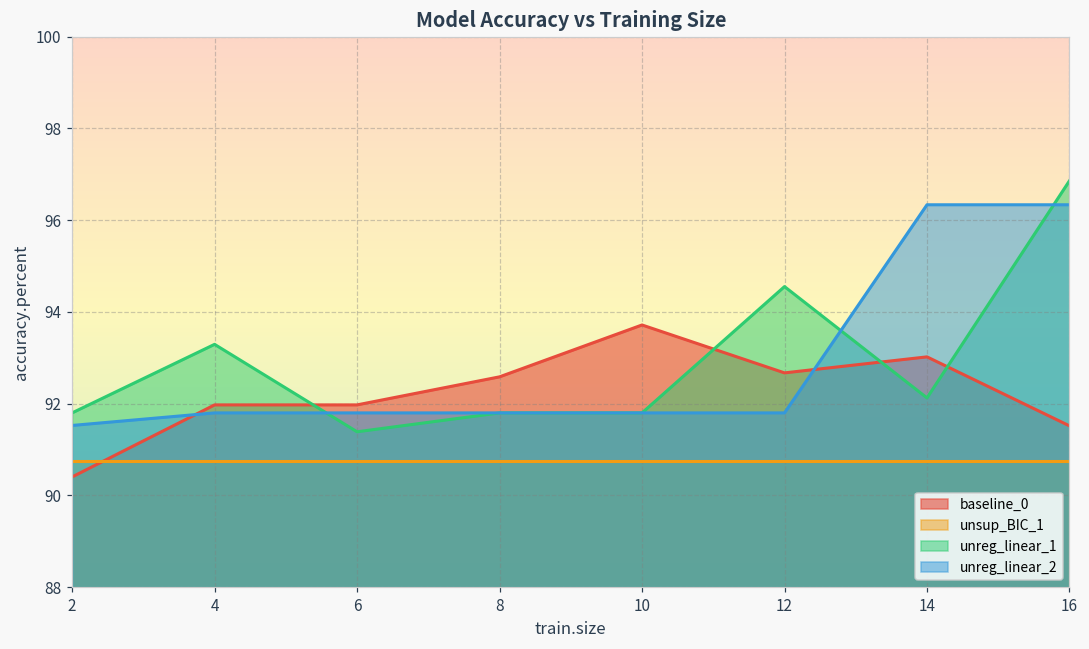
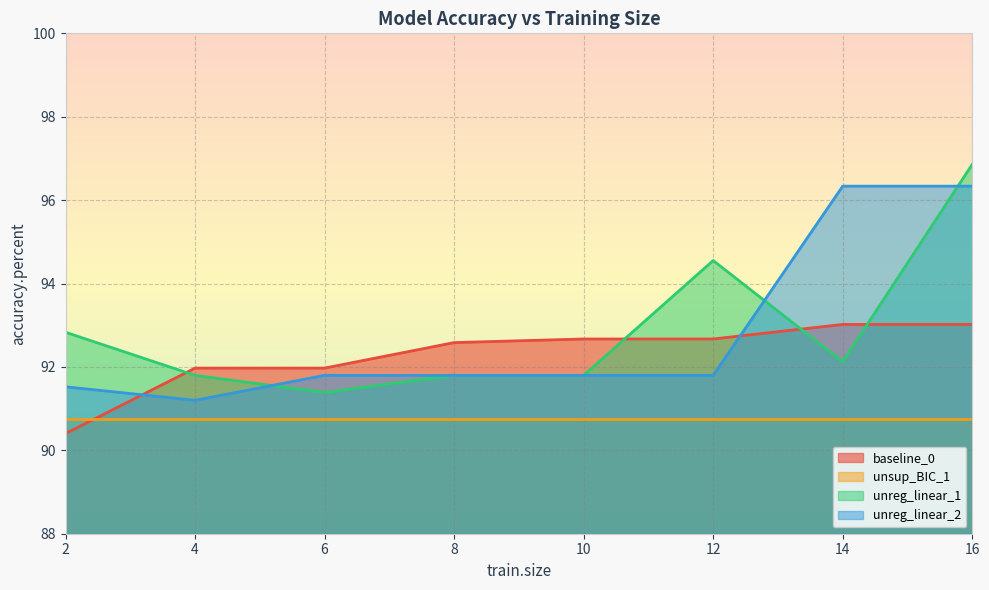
  {
    "baseline_0": {
      "2": 90.4,
      "4": 92.0,
      "6": 92.0,
      "8": 92.6,
-     "10": 93.7,
+     "10": 92.7,
      "12": 92.7,
      "14": 93.0,
-     "16": 91.5
+     "16": 93.0
    },
    "unsup_BIC_1": {
      "2": 90.8,
      "4": 90.8,
      "6": 90.8,
      "8": 90.8,
      "10": 90.8,
      "12": 90.8,
      "14": 90.8,
      "16": 90.8
    },
    "unreg_linear_1": {
-     "2": 91.8,
-     "4": 93.3,
+     "2": 92.8,
+     "4": 91.8,
      "6": 91.4,
      "12": 94.6,
      "14": 92.1,
      "16": 96.9
    },
    "unreg_linear_2": {
      "2": 91.5,
-     "4": 91.8,
+     "4": 91.2,
      "6": 91.8,
      "12": 91.8,
      "14": 96.3,
      "16": 96.3
    }
  }
